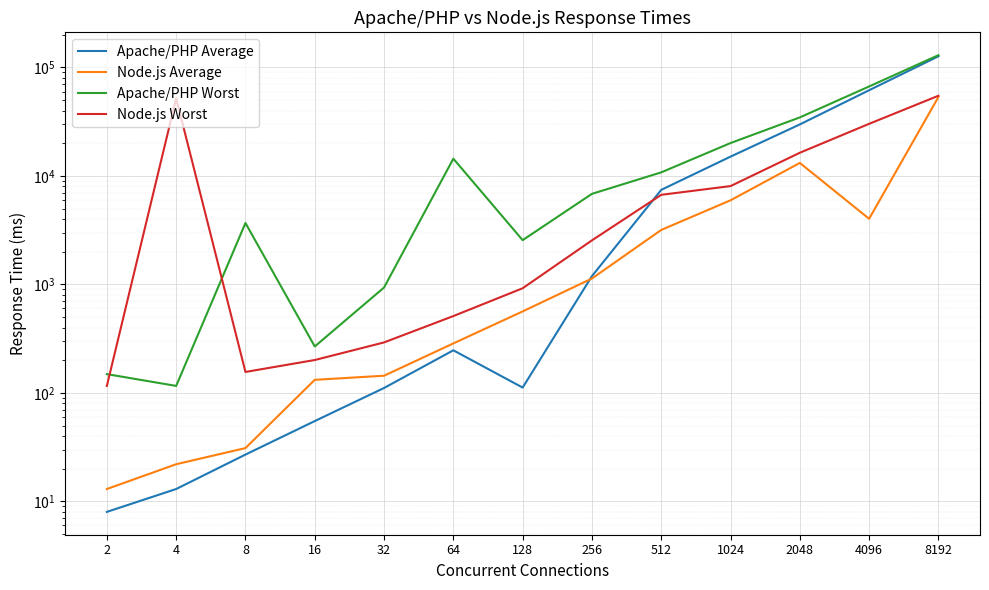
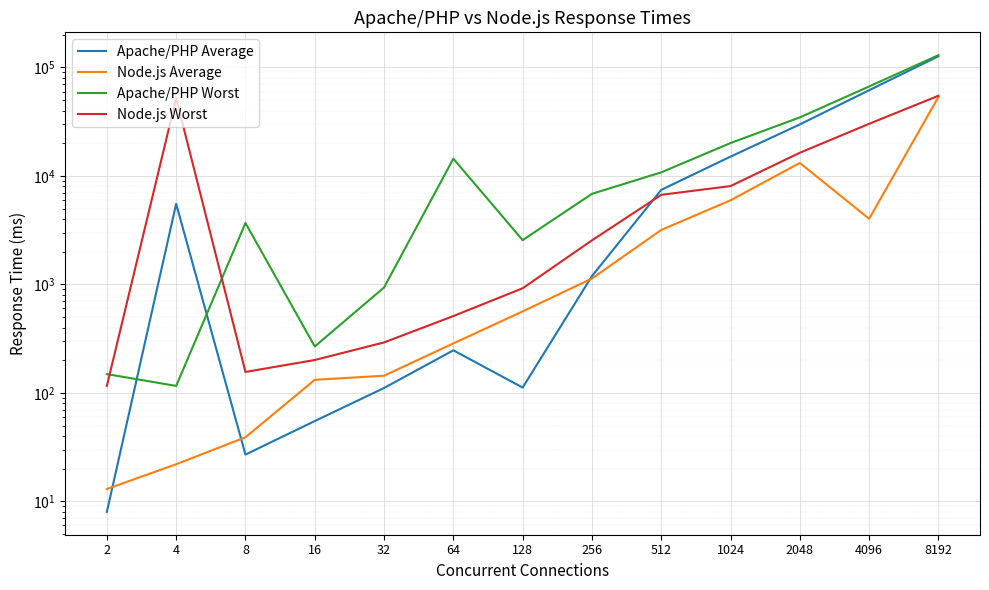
  {
    "Apache/PHP Average": {
      "2": 8,
-     "4": 13,
+     "4": 6000,
      "8": 27,
      "16": 60,
      "32": 110,
      "64": 250,
      "128": 110,
      "512": 7000,
      "1024": 15000,
      "2048": 30000,
      "4096": 60000
    },
    "Node.js Average": {
      "2": 13,
      "4": 22,
-     "8": 31,
+     "8": 39,
      "16": 130,
      "32": 140,
      "64": 290,
      "128": 600,
      "512": 3200,
      "1024": 6000,
      "2048": 13000,
      "4096": 4000
    },
    "Apache/PHP Worst": {
      "2": 150,
      "4": 120,
      "8": 3700,
      "16": 270,
      "32": 900,
      "64": 14000,
      "128": 2600,
      "256": 7000,
      "512": 11000,
      "1024": 20000,
      "2048": 35000,
      "4096": 70000
    },
    "Node.js Worst": {
      "2": 120,
      "8": 160,
      "16": 200,
      "32": 290,
      "64": 500,
      "128": 900,
      "256": 2500,
      "512": 7000,
      "1024": 8000,
      "2048": 16000,
      "4096": 30000
    }
  }
